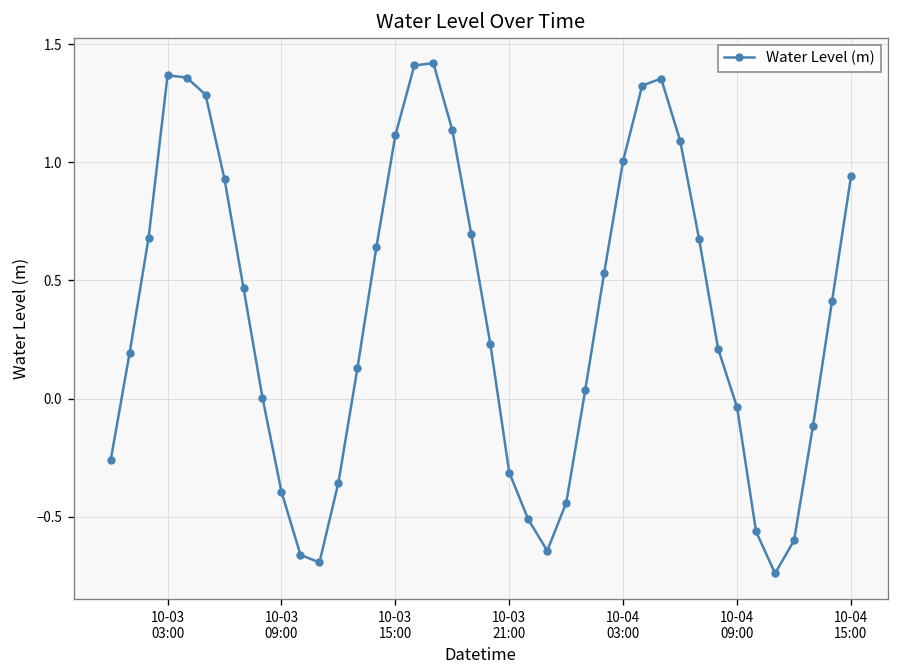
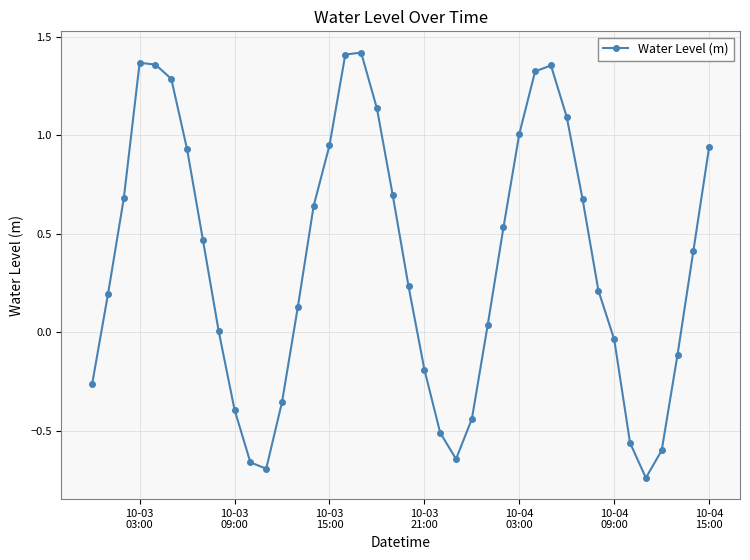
  {
    "10-03 03:00": 1.37,
    "10-03 09:00": -0.39,
-   "10-03 15:00": 1.12,
-   "10-03 21:00": -0.31,
+   "10-03 15:00": 0.95,
+   "10-03 21:00": -0.19,
    "10-04 03:00": 1.01,
    "10-04 09:00": -0.04,
    "10-04 15:00": 0.94
  }
